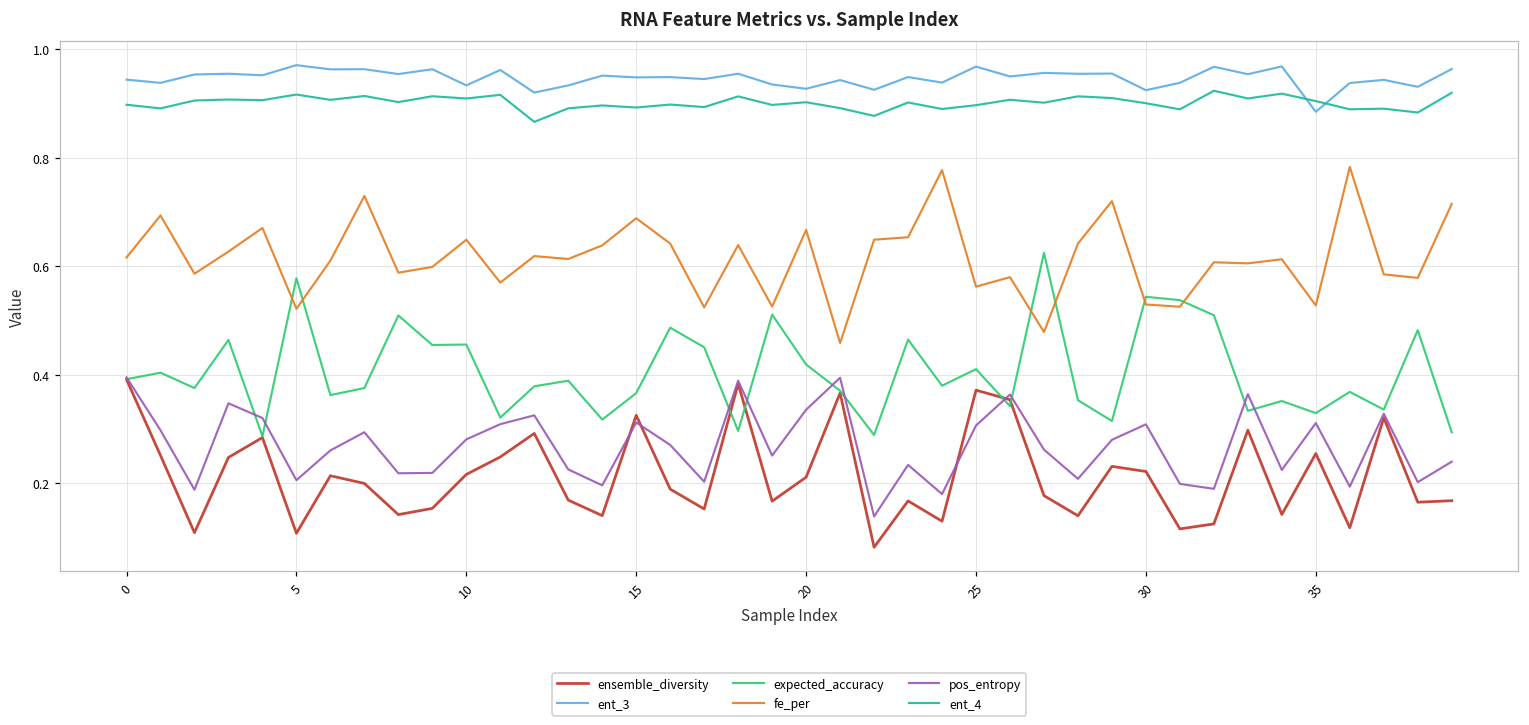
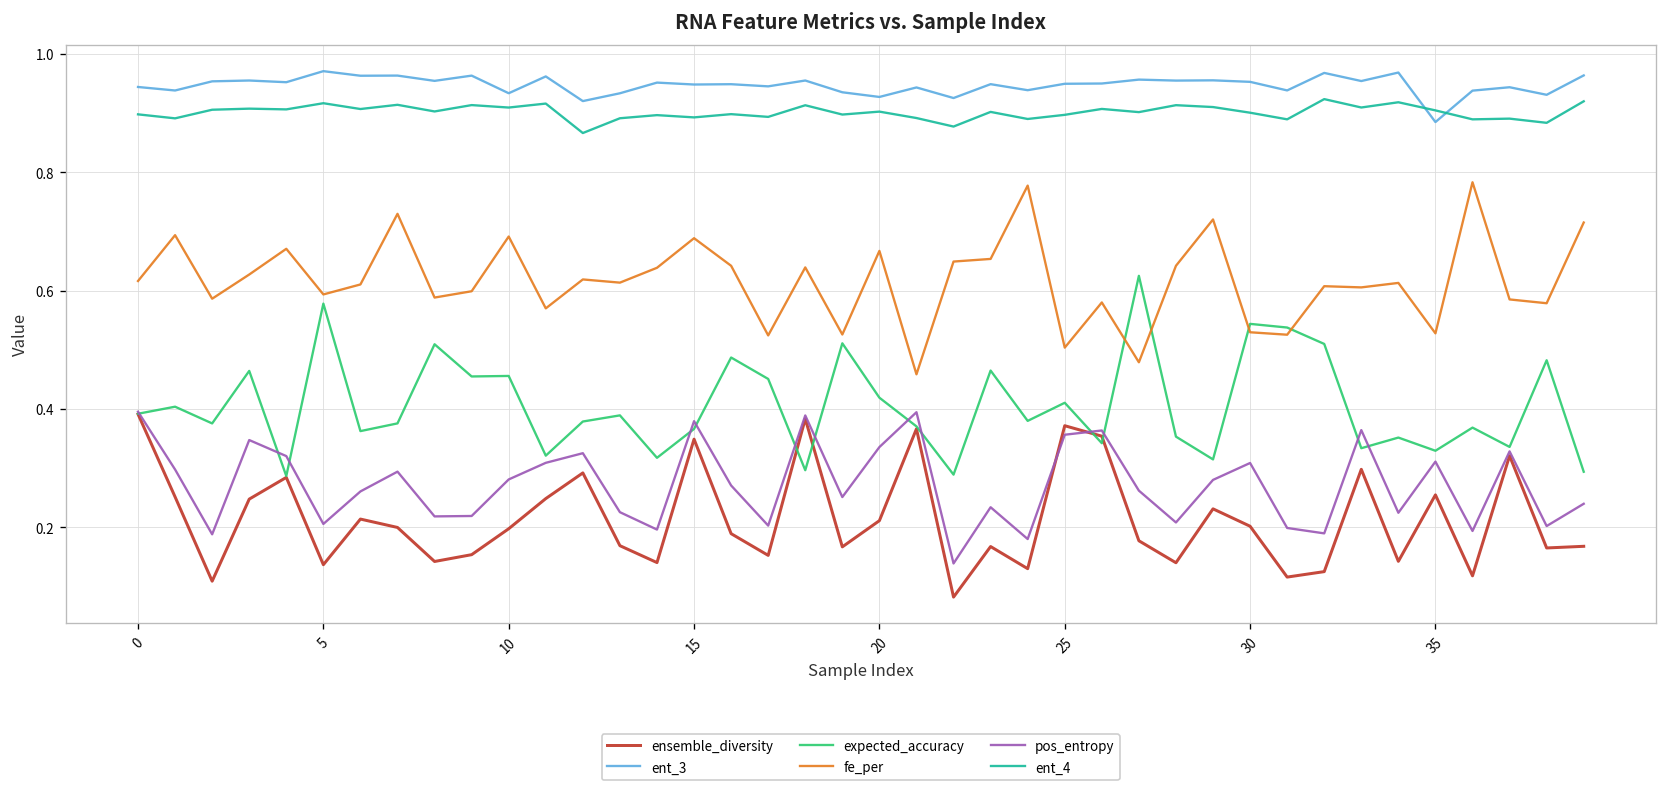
  {
    "ensemble_diversity": {
-     "5": 0.11,
-     "10": 0.22,
-     "15": 0.33,
+     "5": 0.14,
+     "10": 0.20,
+     "15": 0.35,
      "20": 0.21,
      "25": 0.37,
-     "30": 0.22,
+     "30": 0.20,
      "35": 0.25
    },
    "ent_3": {
      "0": 0.94,
      "5": 0.97,
      "10": 0.93,
      "15": 0.95,
      "20": 0.93,
-     "25": 0.97,
-     "30": 0.92,
+     "25": 0.95,
+     "30": 0.95,
      "35": 0.89
    },
    "fe_per": {
      "0": 0.62,
-     "5": 0.52,
-     "10": 0.65,
+     "5": 0.59,
+     "10": 0.69,
      "15": 0.69,
      "20": 0.67,
-     "25": 0.56,
+     "25": 0.50,
      "30": 0.53,
      "35": 0.53
    },
    "pos_entropy": {
      "5": 0.21,
      "10": 0.28,
-     "15": 0.31,
+     "15": 0.38,
      "20": 0.34,
-     "25": 0.31,
+     "25": 0.36,
      "30": 0.31,
      "35": 0.31
    }
  }
